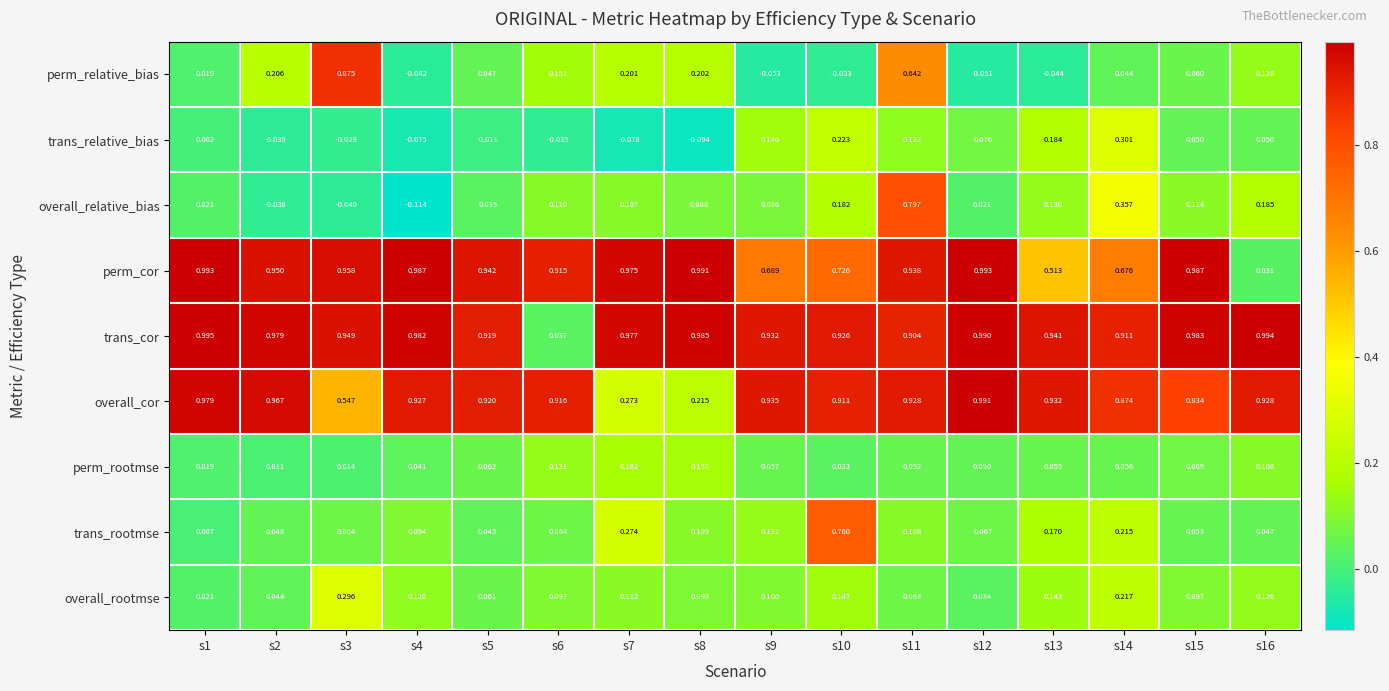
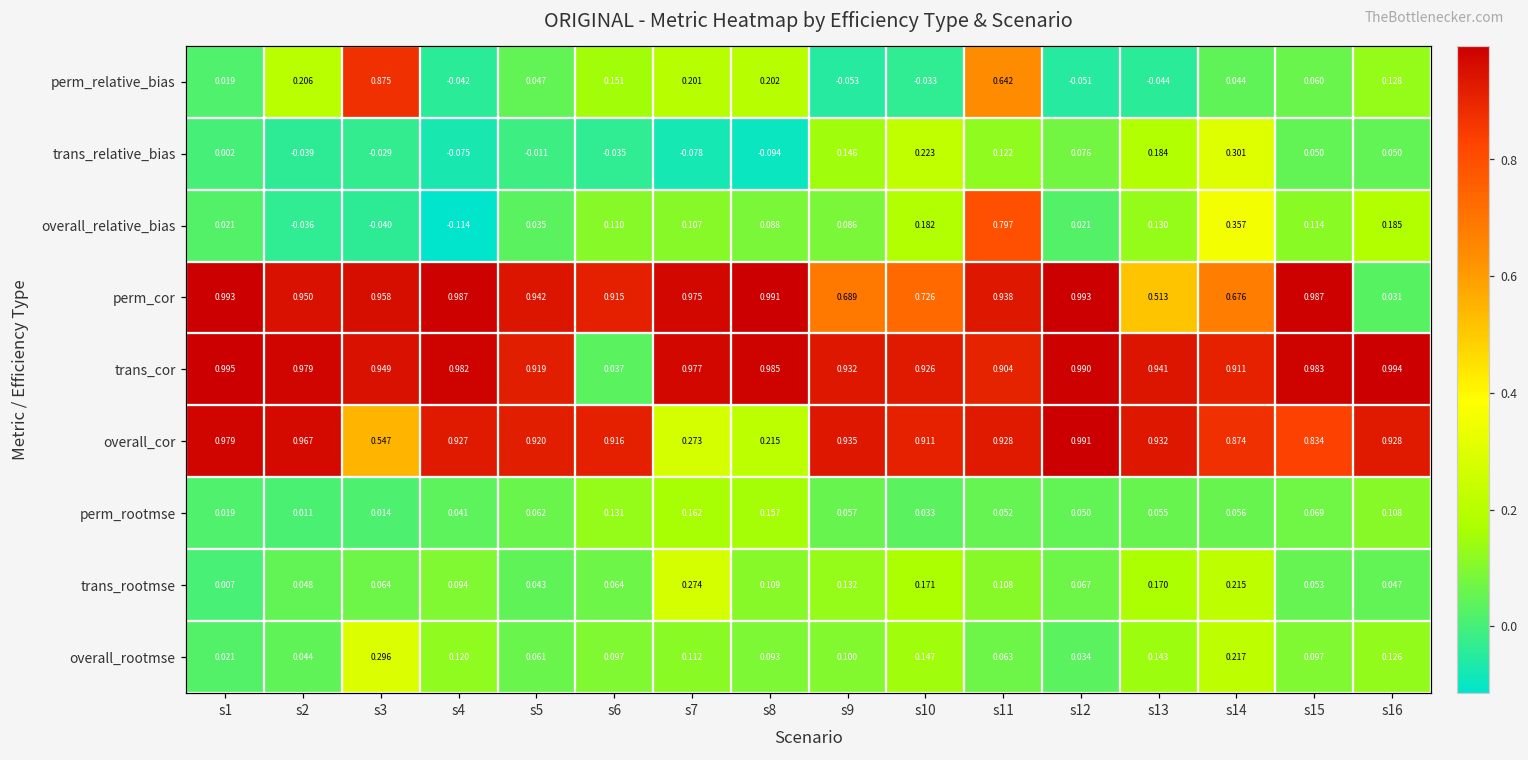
  {
    "perm_relative_bias": {
      "s1": 0.019,
      "s2": 0.206,
      "s3": 0.875,
      "s4": -0.042,
      "s5": 0.047,
      "s6": 0.151,
      "s7": 0.201,
      "s8": 0.202,
      "s9": -0.053,
      "s10": -0.033,
      "s11": 0.642,
      "s12": -0.051,
      "s13": -0.044,
      "s14": 0.044,
      "s15": 0.060,
      "s16": 0.128
    },
    "trans_relative_bias": {
      "s1": 0.002,
      "s2": -0.039,
      "s3": -0.029,
      "s4": -0.075,
      "s5": -0.011,
      "s6": -0.035,
      "s7": -0.078,
      "s8": -0.094,
      "s9": 0.146,
      "s10": 0.223,
      "s11": 0.122,
      "s12": 0.076,
      "s13": 0.184,
      "s14": 0.301,
      "s15": 0.050,
      "s16": 0.050
    },
    "overall_relative_bias": {
      "s1": 0.021,
      "s2": -0.036,
      "s3": -0.040,
      "s4": -0.114,
      "s5": 0.035,
      "s6": 0.110,
      "s7": 0.107,
      "s8": 0.088,
      "s9": 0.086,
      "s10": 0.182,
      "s11": 0.797,
      "s12": 0.021,
      "s13": 0.130,
      "s14": 0.357,
      "s15": 0.114,
      "s16": 0.185
    },
    "perm_cor": {
      "s1": 0.993,
      "s2": 0.950,
      "s3": 0.958,
      "s4": 0.987,
      "s5": 0.942,
      "s6": 0.915,
      "s7": 0.975,
      "s8": 0.991,
      "s9": 0.689,
      "s10": 0.726,
      "s11": 0.938,
      "s12": 0.993,
      "s13": 0.513,
      "s14": 0.676,
      "s15": 0.987,
      "s16": 0.031
    },
    "trans_cor": {
      "s1": 0.995,
      "s2": 0.979,
      "s3": 0.949,
      "s4": 0.982,
      "s5": 0.919,
      "s6": 0.037,
      "s7": 0.977,
      "s8": 0.985,
      "s9": 0.932,
      "s10": 0.926,
      "s11": 0.904,
      "s12": 0.990,
      "s13": 0.941,
      "s14": 0.911,
      "s15": 0.983,
      "s16": 0.994
    },
    "overall_cor": {
      "s1": 0.979,
      "s2": 0.967,
      "s3": 0.547,
      "s4": 0.927,
      "s5": 0.920,
      "s6": 0.916,
      "s7": 0.273,
      "s8": 0.215,
      "s9": 0.935,
      "s10": 0.911,
      "s11": 0.928,
      "s12": 0.991,
      "s13": 0.932,
      "s14": 0.874,
      "s15": 0.834,
      "s16": 0.928
    },
    "perm_rootmse": {
      "s1": 0.019,
      "s2": 0.011,
      "s3": 0.014,
      "s4": 0.041,
      "s5": 0.062,
      "s6": 0.131,
      "s7": 0.162,
      "s8": 0.157,
      "s9": 0.057,
      "s10": 0.033,
      "s11": 0.052,
      "s12": 0.050,
      "s13": 0.055,
      "s14": 0.056,
      "s15": 0.069,
      "s16": 0.108
    },
    "trans_rootmse": {
      "s1": 0.007,
      "s2": 0.048,
      "s3": 0.064,
      "s4": 0.094,
      "s5": 0.043,
      "s6": 0.064,
      "s7": 0.274,
      "s8": 0.109,
      "s9": 0.132,
-     "s10": 0.760,
+     "s10": 0.171,
      "s11": 0.108,
      "s12": 0.067,
      "s13": 0.170,
      "s14": 0.215,
      "s15": 0.053,
      "s16": 0.047
    },
    "overall_rootmse": {
      "s1": 0.021,
      "s2": 0.044,
      "s3": 0.296,
      "s4": 0.120,
      "s5": 0.061,
      "s6": 0.097,
      "s7": 0.112,
      "s8": 0.093,
      "s9": 0.100,
      "s10": 0.147,
      "s11": 0.063,
      "s12": 0.034,
      "s13": 0.143,
      "s14": 0.217,
      "s15": 0.097,
      "s16": 0.126
    }
  }
